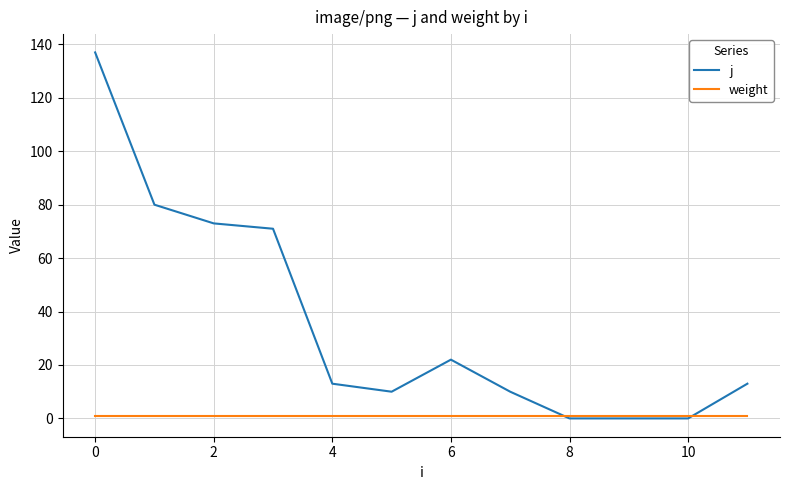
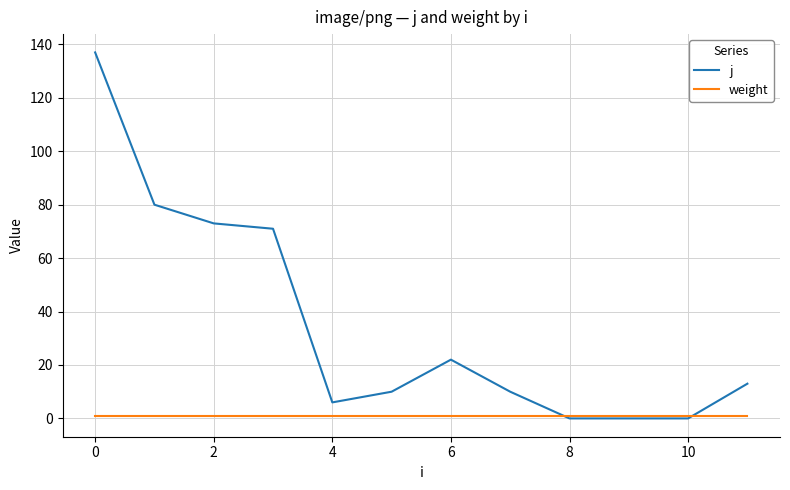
  {
    "j": {
      "0": 137,
      "2": 73,
-     "4": 13,
+     "4": 6,
      "6": 22,
      "8": 0,
      "10": 0
    },
    "weight": {
      "0": 1,
      "2": 1,
      "4": 1,
      "6": 1,
      "8": 1,
      "10": 1
    }
  }
